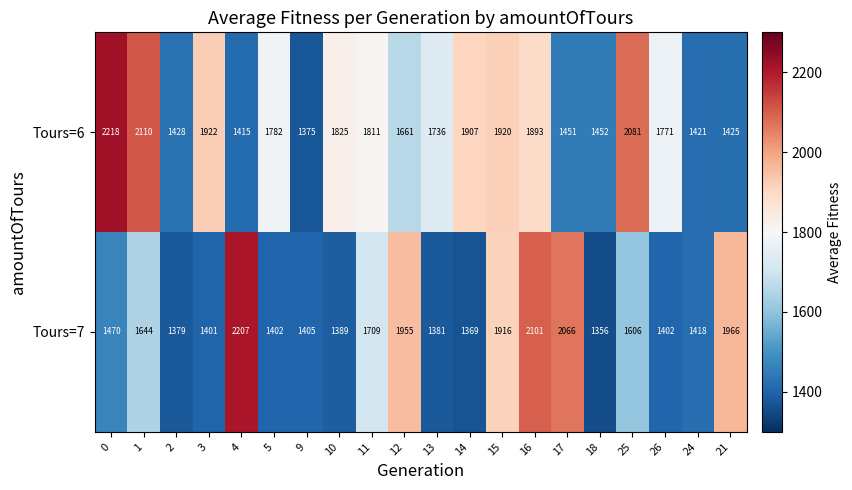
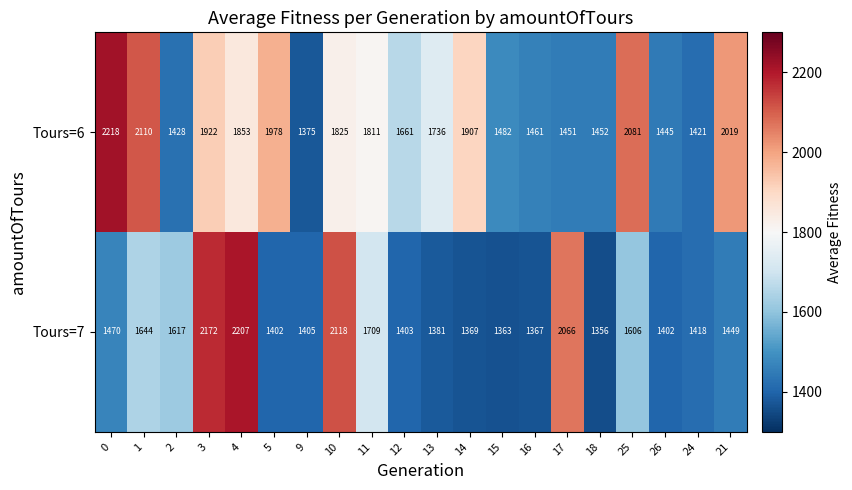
  {
    "Tours=6": {
      "0": 2218,
      "1": 2110,
      "2": 1428,
      "3": 1922,
-     "4": 1415,
-     "5": 1782,
+     "4": 1853,
+     "5": 1978,
      "9": 1375,
      "10": 1825,
      "11": 1811,
      "12": 1661,
      "13": 1736,
      "14": 1907,
-     "15": 1920,
-     "16": 1893,
+     "15": 1482,
+     "16": 1461,
      "17": 1451,
      "18": 1452,
      "25": 2081,
-     "26": 1771,
+     "26": 1445,
      "24": 1421,
-     "21": 1425
+     "21": 2019
    },
    "Tours=7": {
      "0": 1470,
      "1": 1644,
-     "2": 1379,
-     "3": 1401,
+     "2": 1617,
+     "3": 2172,
      "4": 2207,
      "5": 1402,
      "9": 1405,
-     "10": 1389,
+     "10": 2118,
      "11": 1709,
-     "12": 1955,
+     "12": 1403,
      "13": 1381,
      "14": 1369,
-     "15": 1916,
-     "16": 2101,
+     "15": 1363,
+     "16": 1367,
      "17": 2066,
      "18": 1356,
      "25": 1606,
      "26": 1402,
      "24": 1418,
-     "21": 1966
+     "21": 1449
    }
  }
